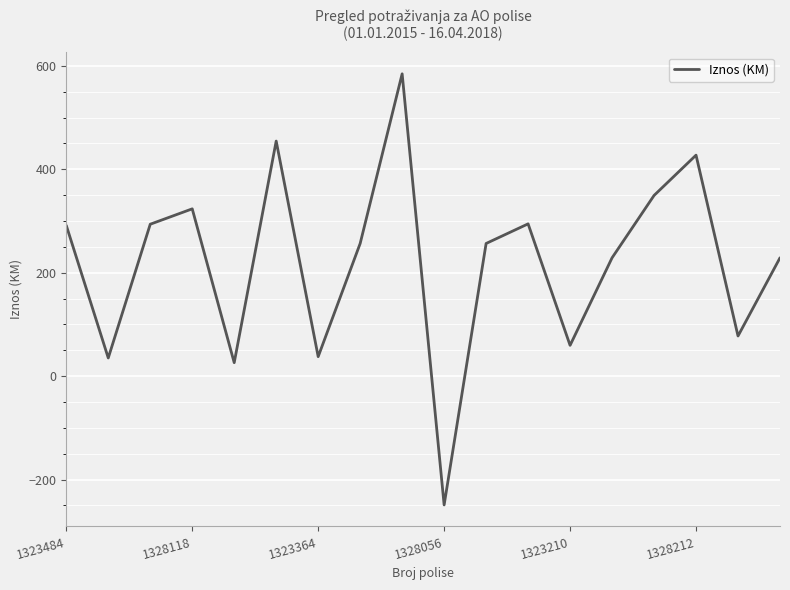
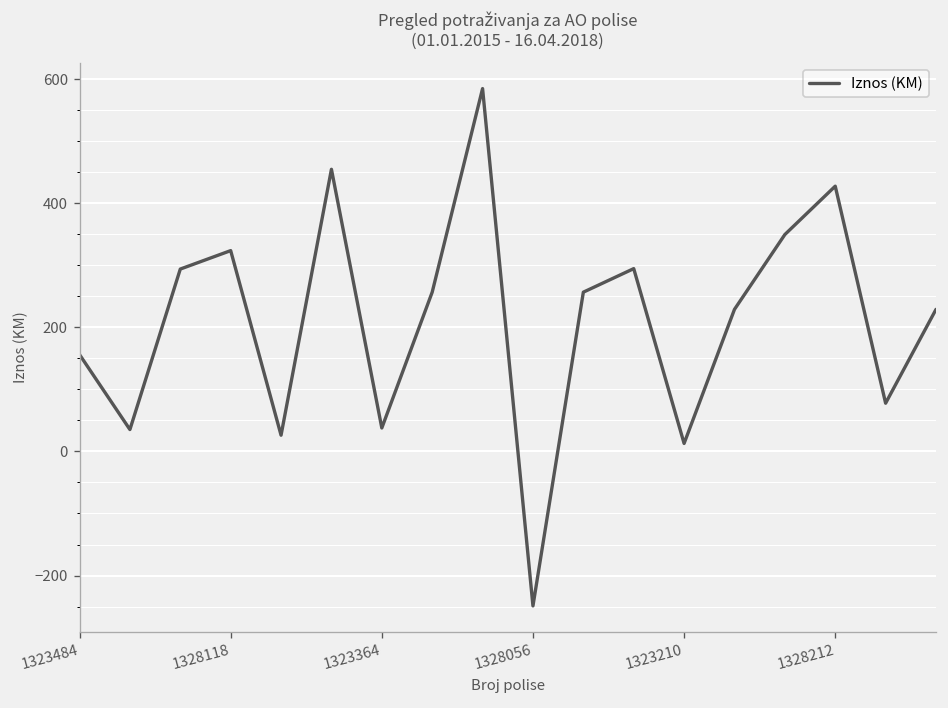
  {
-   "1323484": 290,
+   "1323484": 160,
    "1328118": 320,
    "1323364": 40,
    "1328056": -250,
-   "1323210": 60,
+   "1323210": 10,
    "1328212": 430
  }
